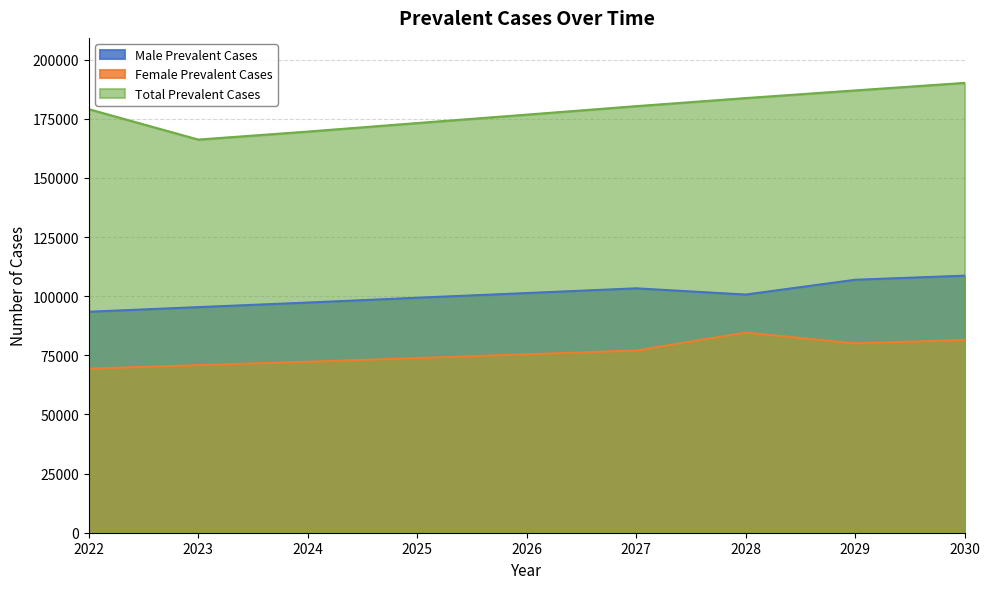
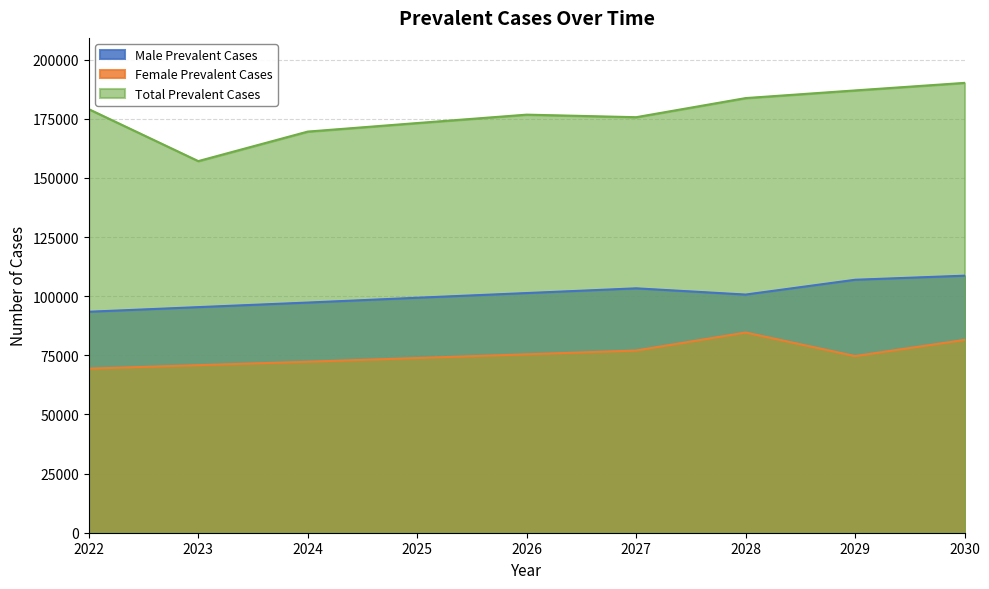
  {
    "Male Prevalent Cases": {
      "2022": 93000,
      "2023": 95000,
      "2024": 97000,
      "2025": 99000,
      "2026": 101000,
      "2027": 103000,
      "2028": 101000,
      "2029": 107000,
      "2030": 109000
    },
    "Female Prevalent Cases": {
      "2022": 69000,
      "2023": 71000,
      "2024": 72000,
      "2025": 74000,
      "2026": 75000,
      "2027": 77000,
      "2028": 85000,
-     "2029": 80000,
+     "2029": 75000,
      "2030": 82000
    },
    "Total Prevalent Cases": {
      "2022": 179000,
-     "2023": 166000,
+     "2023": 157000,
      "2024": 170000,
      "2025": 173000,
      "2026": 177000,
-     "2027": 180000,
+     "2027": 176000,
      "2028": 184000,
      "2029": 187000,
      "2030": 190000
    }
  }
